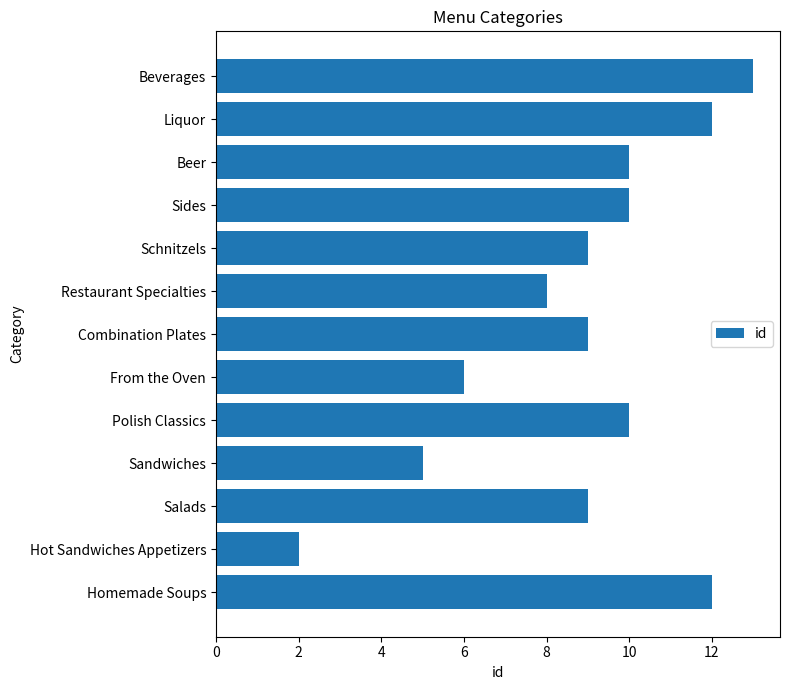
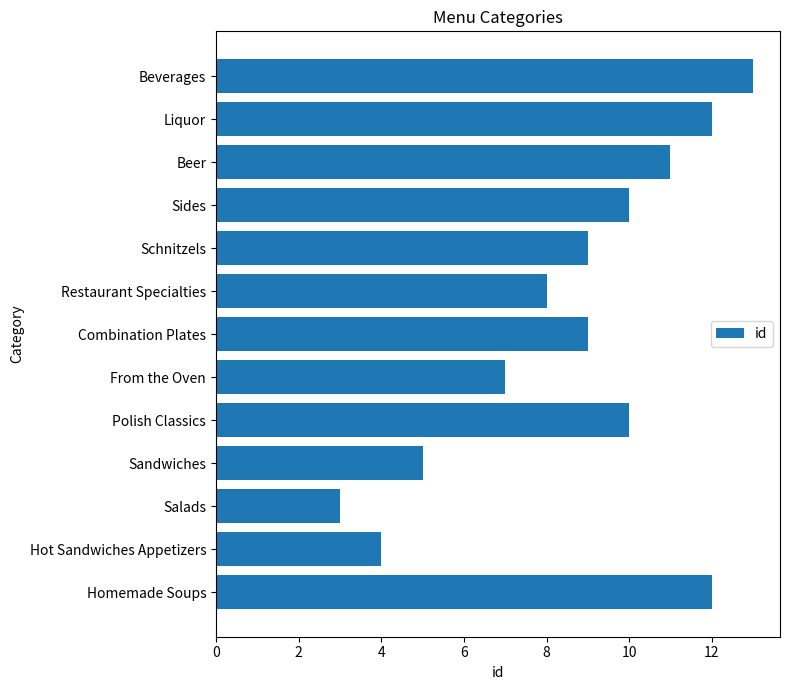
  {
    "Beverages": 13,
    "Liquor": 12,
-   "Beer": 10,
+   "Beer": 11,
    "Sides": 10,
    "Schnitzels": 9,
    "Restaurant Specialties": 8,
    "Combination Plates": 9,
-   "From the Oven": 6,
+   "From the Oven": 7,
    "Polish Classics": 10,
    "Sandwiches": 5,
-   "Salads": 9,
-   "Hot Sandwiches Appetizers": 2,
+   "Salads": 3,
+   "Hot Sandwiches Appetizers": 4,
    "Homemade Soups": 12
  }
